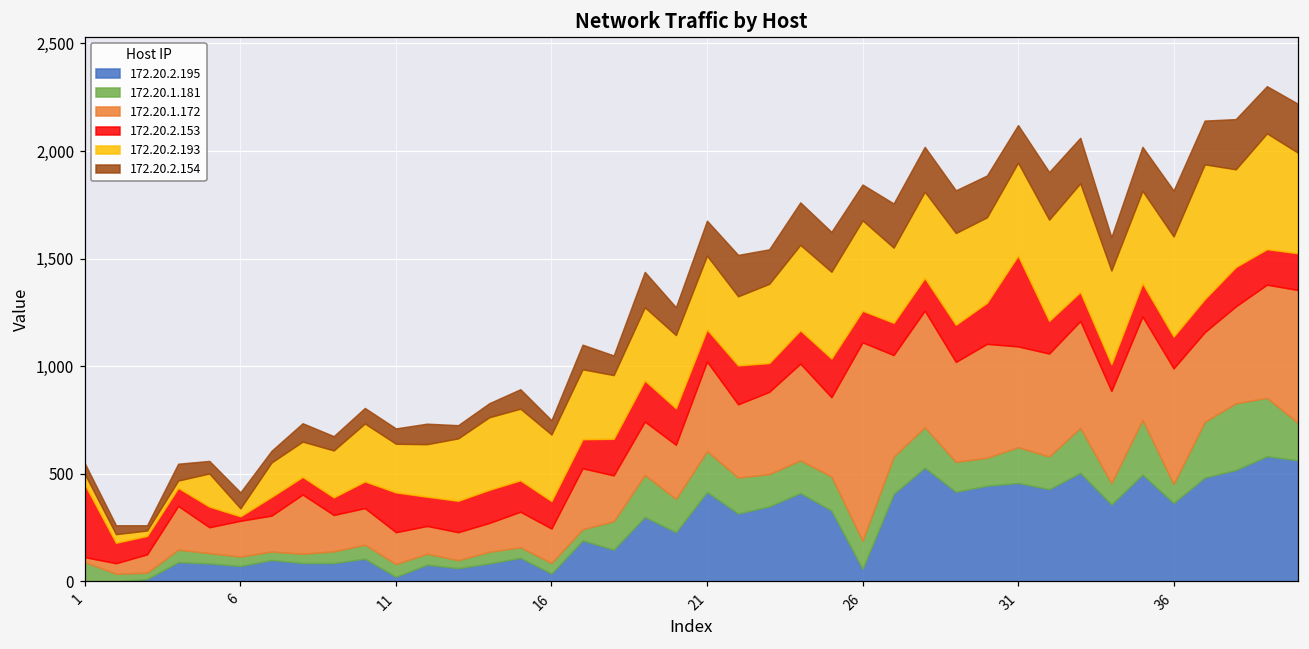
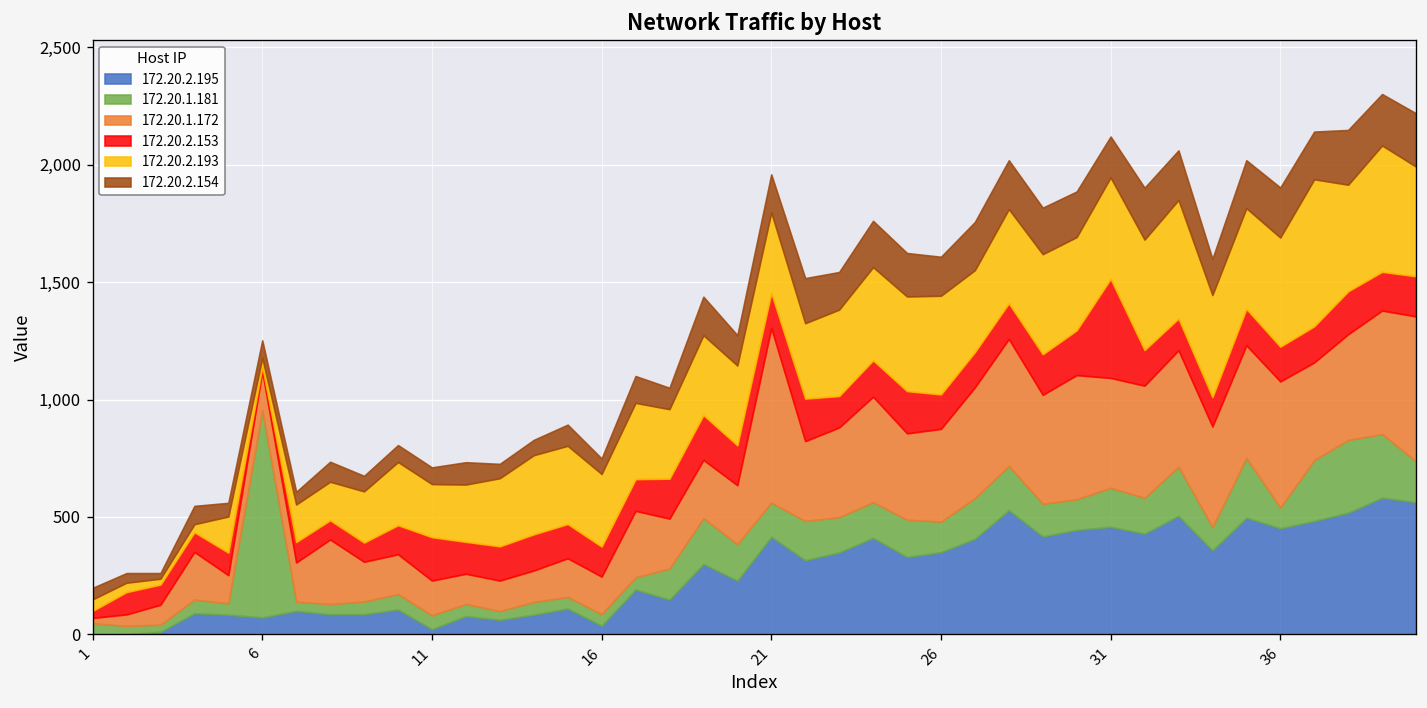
  {
    "172.20.2.195": {
      "1": 0,
      "6": 70,
      "11": 20,
      "16": 40,
      "21": 420,
-     "26": 60,
+     "26": 350,
      "31": 460,
-     "36": 370
+     "36": 450
    },
    "172.20.1.181": {
-     "1": 90,
-     "6": 40,
+     "1": 50,
+     "6": 880,
      "11": 60,
      "16": 50,
-     "21": 190,
+     "21": 150,
      "26": 130,
      "31": 170,
      "36": 90
    },
    "172.20.1.172": {
      "1": 20,
      "6": 170,
      "11": 150,
      "16": 160,
-     "21": 420,
-     "26": 920,
+     "21": 740,
+     "26": 400,
      "31": 470,
      "36": 540
    },
    "172.20.2.153": {
-     "1": 340,
+     "1": 30,
      "6": 20,
      "11": 190,
      "16": 130,
      "21": 150,
      "26": 150,
      "31": 420,
      "36": 150
    },
    "172.20.2.193": {
      "1": 50,
      "6": 40,
      "11": 230,
      "16": 310,
      "21": 340,
      "26": 420,
      "31": 430,
      "36": 470
    },
    "172.20.2.154": {
      "1": 50,
      "6": 70,
      "11": 70,
      "16": 70,
      "21": 160,
      "26": 170,
      "31": 170,
      "36": 210
    }
  }
